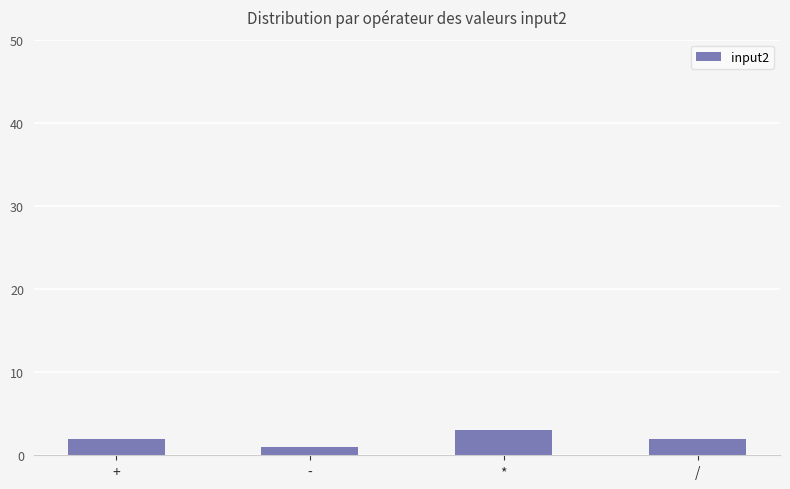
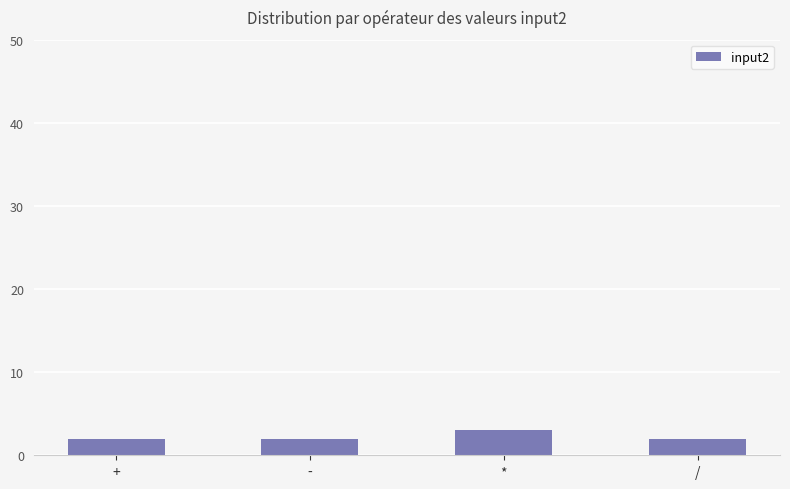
  {
    "+": 2,
-   "-": 1,
+   "-": 2,
    "*": 3,
    "/": 2
  }
